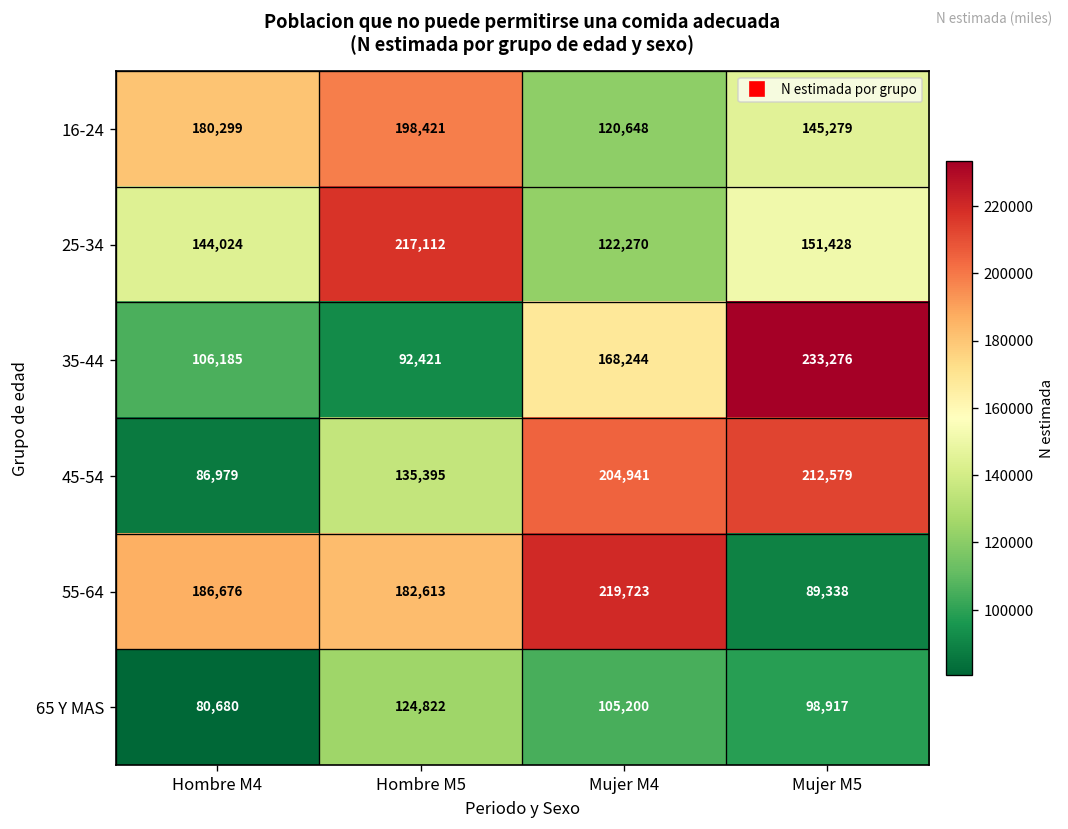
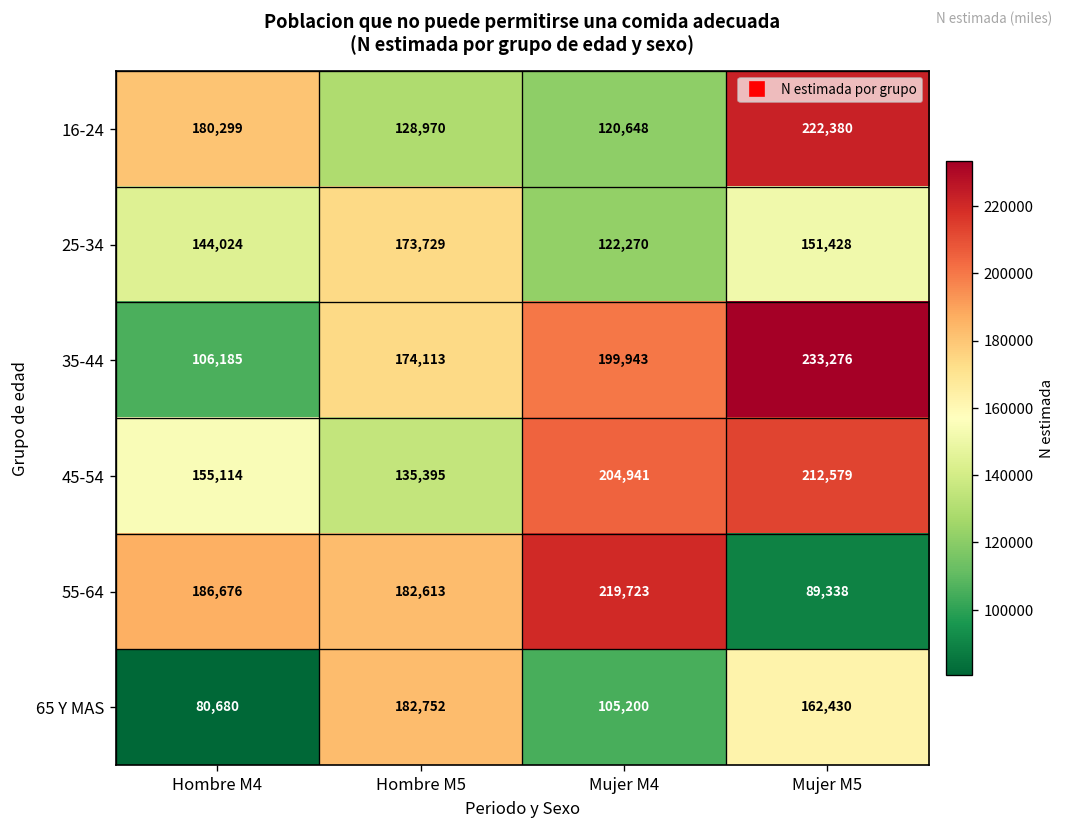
  {
    "16-24": {
      "Hombre M4": "180,299",
-     "Hombre M5": "198,421",
+     "Hombre M5": "128,970",
      "Mujer M4": "120,648",
-     "Mujer M5": "145,279"
+     "Mujer M5": "222,380"
    },
    "25-34": {
      "Hombre M4": "144,024",
-     "Hombre M5": "217,112",
+     "Hombre M5": "173,729",
      "Mujer M4": "122,270",
      "Mujer M5": "151,428"
    },
    "35-44": {
      "Hombre M4": "106,185",
-     "Hombre M5": "92,421",
-     "Mujer M4": "168,244",
+     "Hombre M5": "174,113",
+     "Mujer M4": "199,943",
      "Mujer M5": "233,276"
    },
    "45-54": {
-     "Hombre M4": "86,979",
+     "Hombre M4": "155,114",
      "Hombre M5": "135,395",
      "Mujer M4": "204,941",
      "Mujer M5": "212,579"
    },
    "55-64": {
      "Hombre M4": "186,676",
      "Hombre M5": "182,613",
      "Mujer M4": "219,723",
      "Mujer M5": "89,338"
    },
    "65 Y MAS": {
      "Hombre M4": "80,680",
-     "Hombre M5": "124,822",
+     "Hombre M5": "182,752",
      "Mujer M4": "105,200",
-     "Mujer M5": "98,917"
+     "Mujer M5": "162,430"
    }
  }
